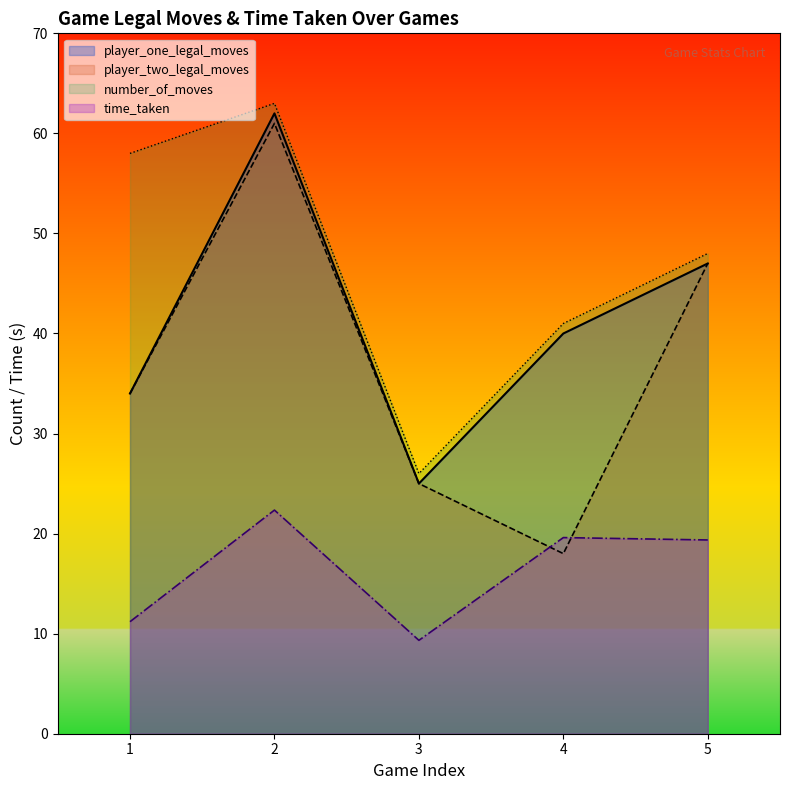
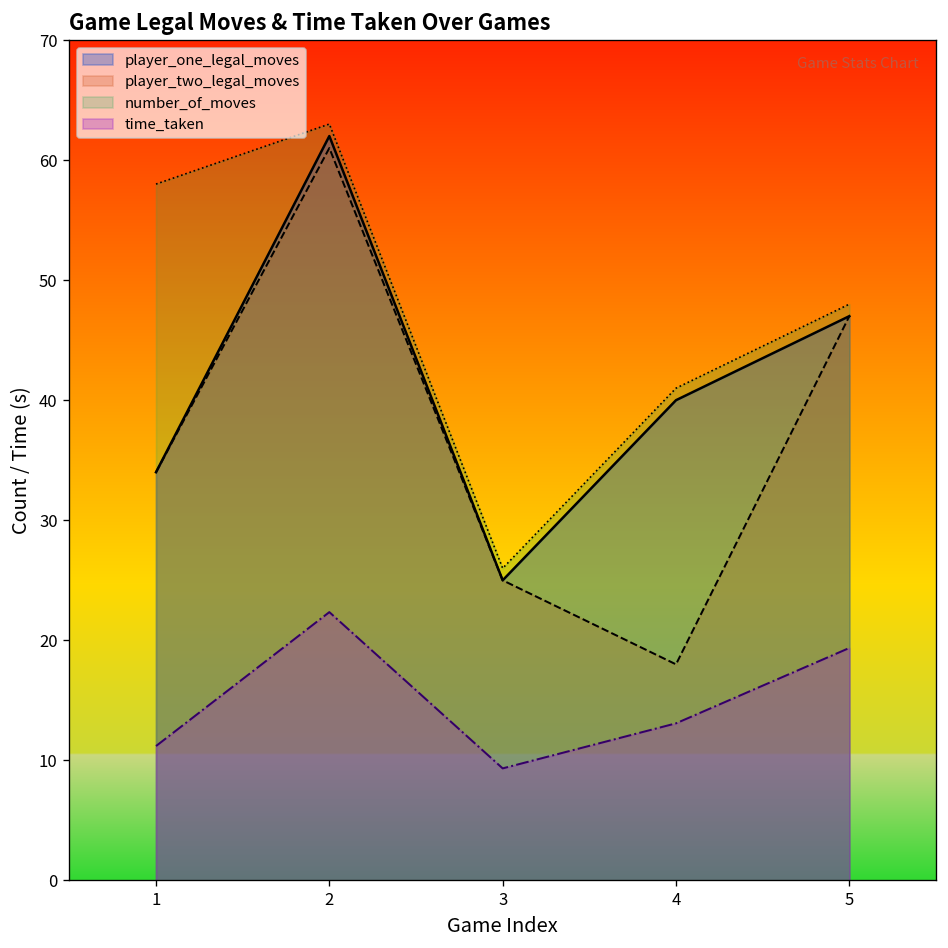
  {
    "player_one_legal_moves": {
      "2": 62.0,
      "4": 40.0
    },
    "player_two_legal_moves": {
      "2": 61.0,
      "4": 18.0
    },
    "number_of_moves": {
      "1": 58.0,
      "2": 63.0,
      "3": 26.0,
      "4": 41.0,
      "5": 48.0
    },
    "time_taken": {
      "1": 11.2,
      "2": 22.4,
      "3": 9.3,
-     "4": 19.6,
+     "4": 13.1,
      "5": 19.4
    }
  }
